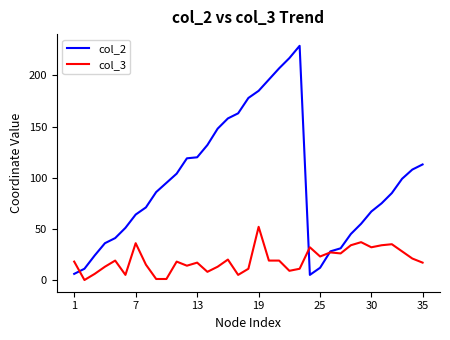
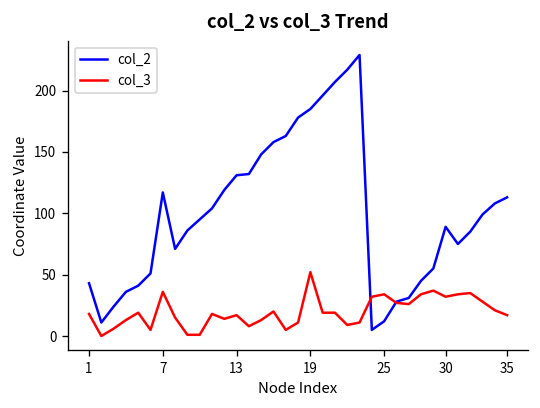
  {
    "col_2": {
-     "1": 6,
-     "7": 64,
-     "13": 120,
+     "1": 43,
+     "7": 117,
+     "13": 131,
      "19": 185,
      "25": 12,
-     "30": 67,
+     "30": 89,
      "35": 113
    },
    "col_3": {
      "1": 18,
      "7": 36,
      "13": 17,
      "19": 52,
-     "25": 23,
+     "25": 34,
      "30": 32,
      "35": 17
    }
  }
